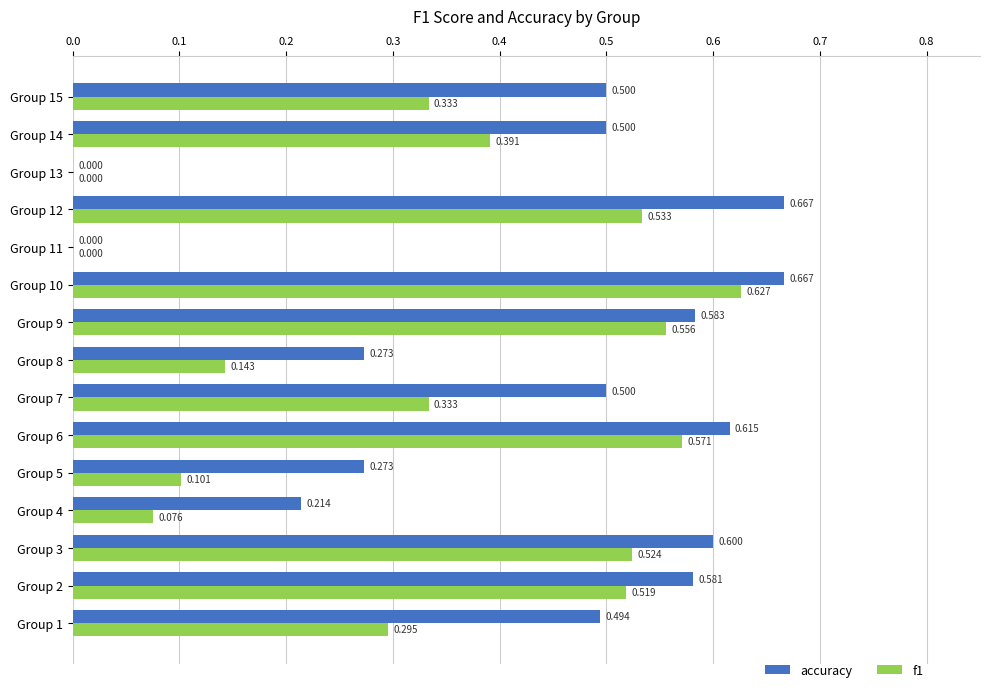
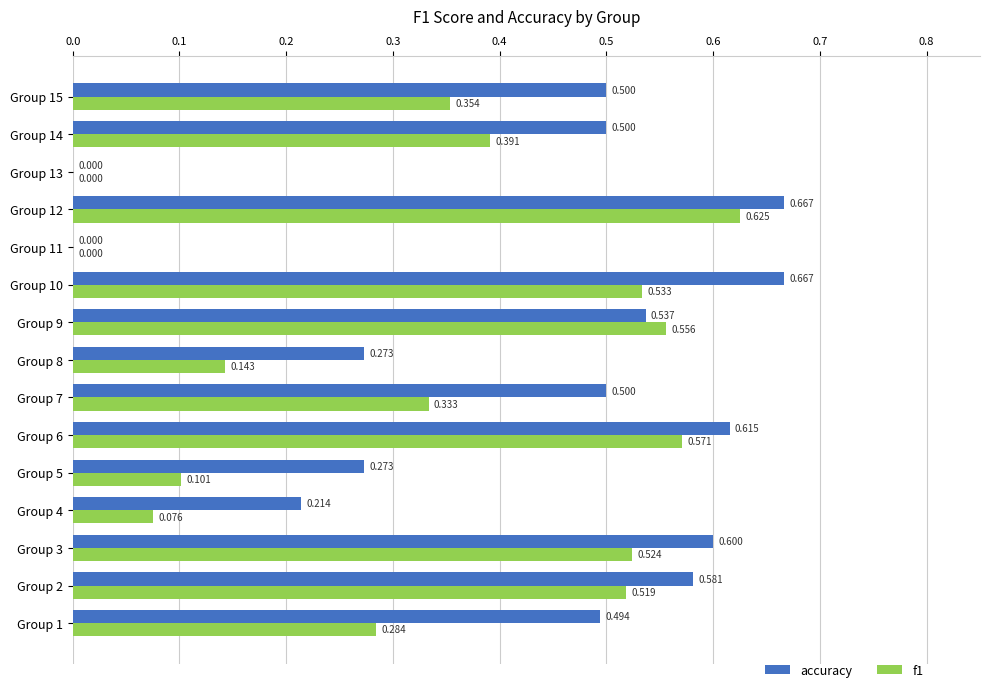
  {
    "accuracy": {
      "Group 15": 0.500,
      "Group 14": 0.500,
      "Group 13": 0.000,
      "Group 12": 0.667,
      "Group 11": 0.000,
      "Group 10": 0.667,
-     "Group 9": 0.583,
+     "Group 9": 0.537,
      "Group 8": 0.273,
      "Group 7": 0.500,
      "Group 6": 0.615,
      "Group 5": 0.273,
      "Group 4": 0.214,
      "Group 3": 0.600,
      "Group 2": 0.581,
      "Group 1": 0.494
    },
    "f1": {
-     "Group 15": 0.333,
+     "Group 15": 0.354,
      "Group 14": 0.391,
      "Group 13": 0.000,
-     "Group 12": 0.533,
+     "Group 12": 0.625,
      "Group 11": 0.000,
-     "Group 10": 0.627,
+     "Group 10": 0.533,
      "Group 9": 0.556,
      "Group 8": 0.143,
      "Group 7": 0.333,
      "Group 6": 0.571,
      "Group 5": 0.101,
      "Group 4": 0.076,
      "Group 3": 0.524,
      "Group 2": 0.519,
-     "Group 1": 0.295
+     "Group 1": 0.284
    }
  }
